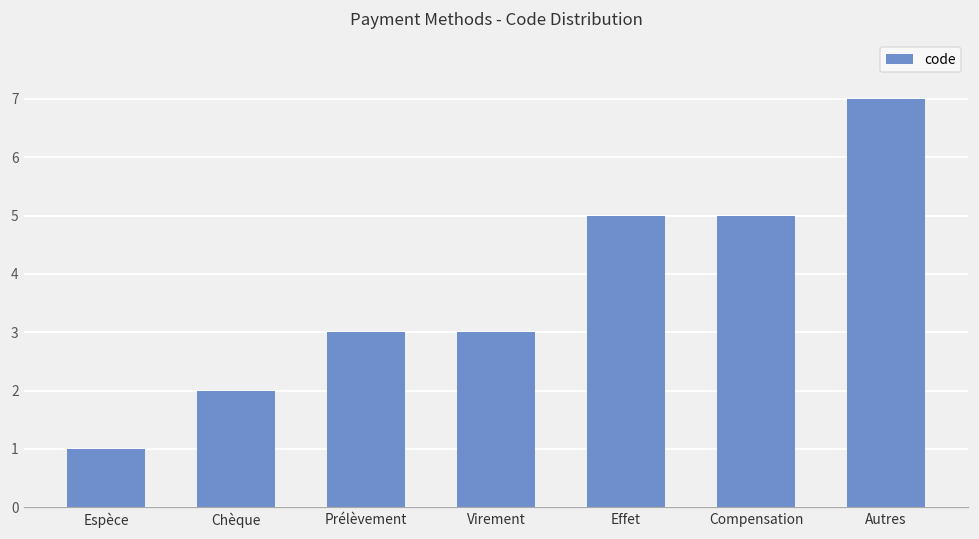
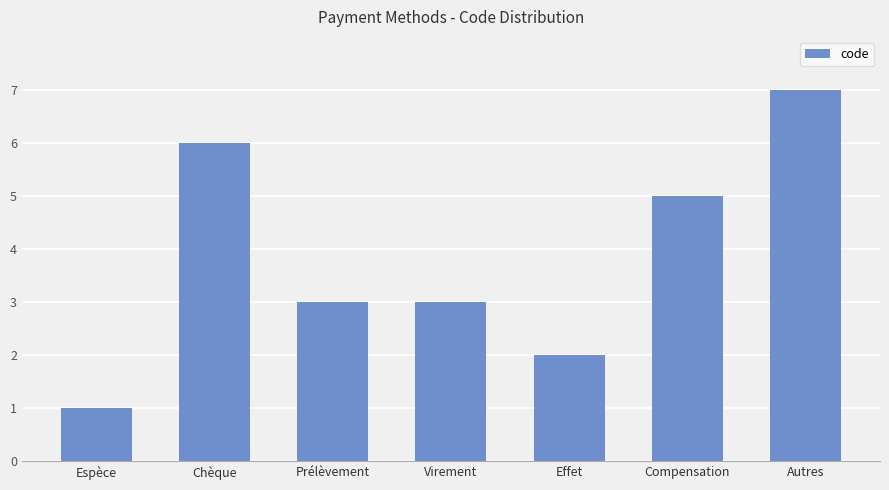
  {
    "Espèce": 1,
-   "Chèque": 2,
+   "Chèque": 6,
    "Prélèvement": 3,
    "Virement": 3,
-   "Effet": 5,
+   "Effet": 2,
    "Compensation": 5,
    "Autres": 7
  }
